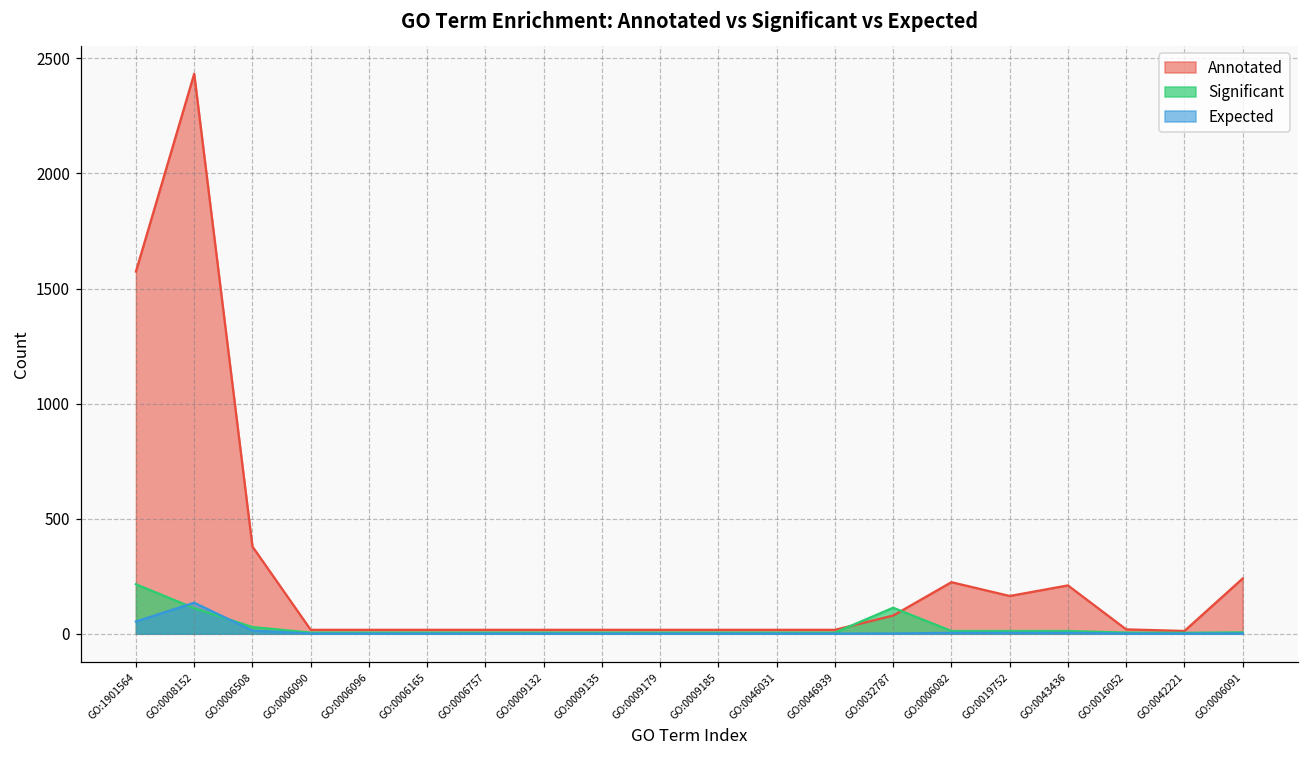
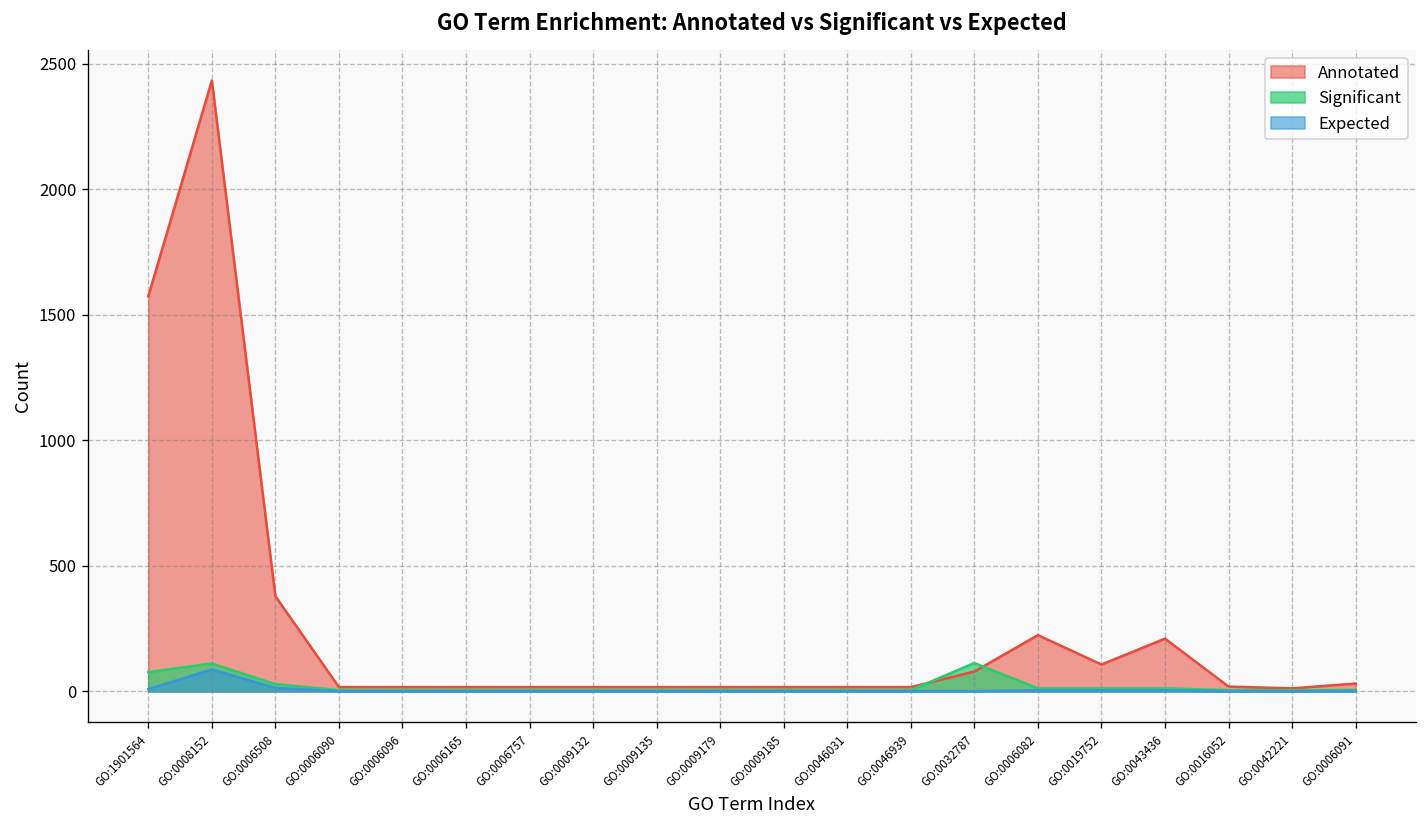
  {
    "Annotated": {
      "GO:1901564": 1570,
      "GO:0008152": 2430,
      "GO:0006508": 380,
      "GO:0032787": 80,
      "GO:0006082": 220,
-     "GO:0019752": 160,
+     "GO:0019752": 110,
      "GO:0043436": 210,
      "GO:0016052": 20,
-     "GO:0006091": 240
+     "GO:0006091": 30
    },
    "Significant": {
-     "GO:1901564": 220,
+     "GO:1901564": 80,
      "GO:0008152": 110,
      "GO:0006508": 30,
      "GO:0032787": 110
    },
    "Expected": {
-     "GO:1901564": 50,
-     "GO:0008152": 130,
+     "GO:1901564": 10,
+     "GO:0008152": 90,
      "GO:0006508": 10,
      "GO:0032787": 0
    }
  }
